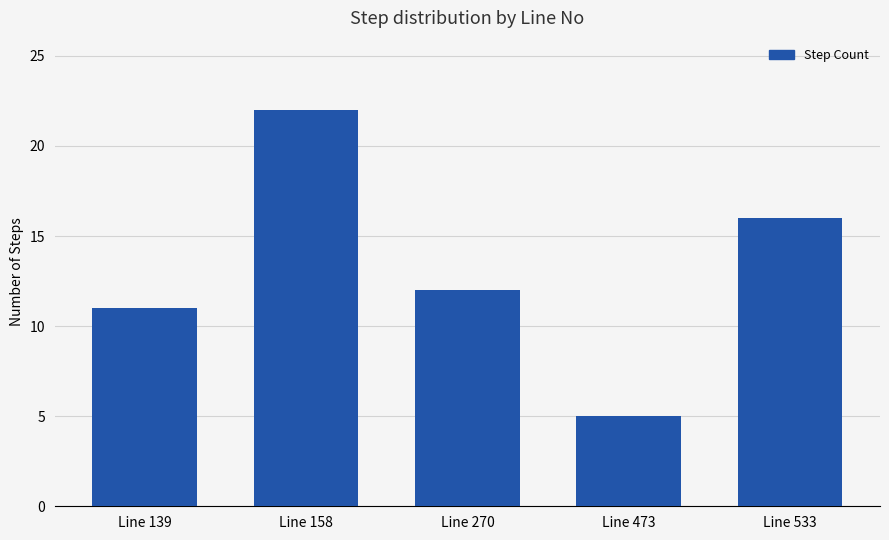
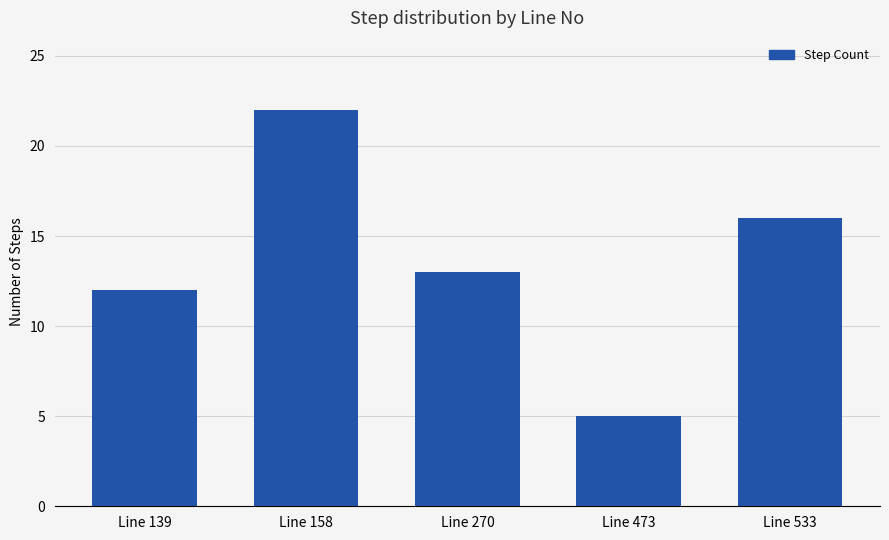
  {
-   "Line 139": 11,
+   "Line 139": 12,
    "Line 158": 22,
-   "Line 270": 12,
+   "Line 270": 13,
    "Line 473": 5,
    "Line 533": 16
  }
